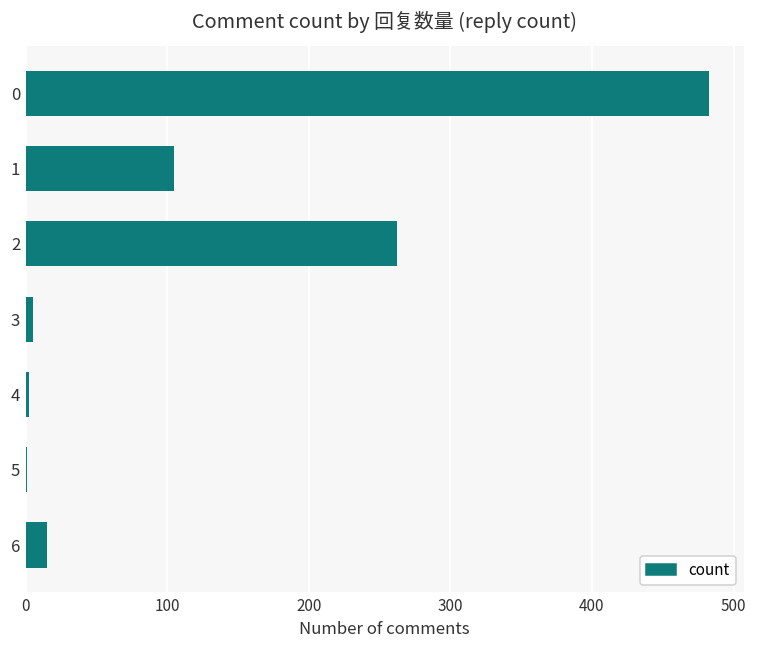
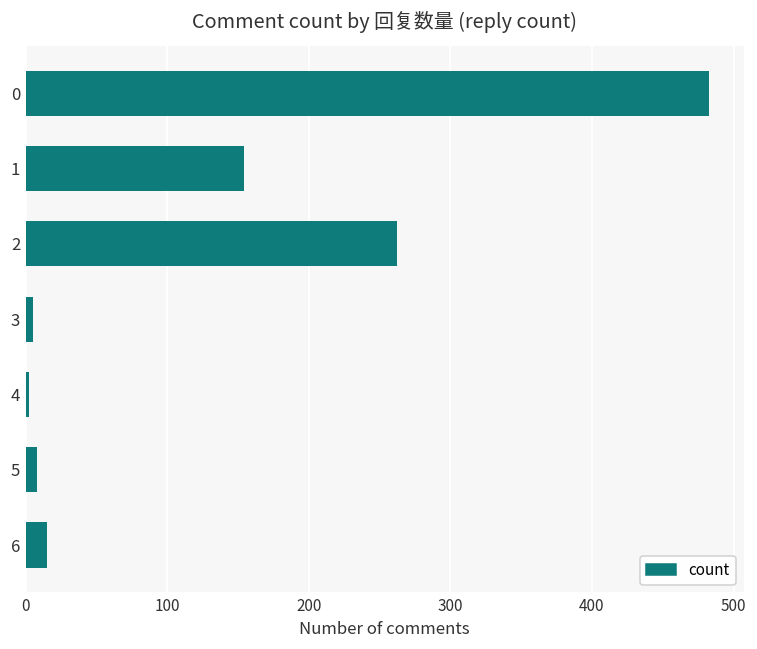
  {
    "0": 483,
-   "1": 105,
+   "1": 154,
    "2": 262,
    "3": 5,
    "4": 2,
-   "5": 1,
+   "5": 8,
    "6": 15
  }
